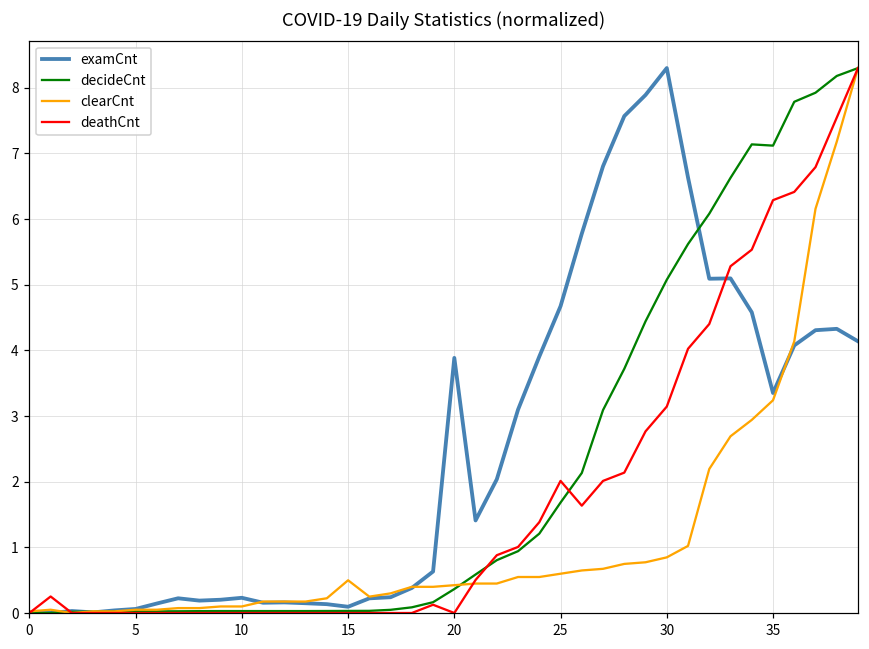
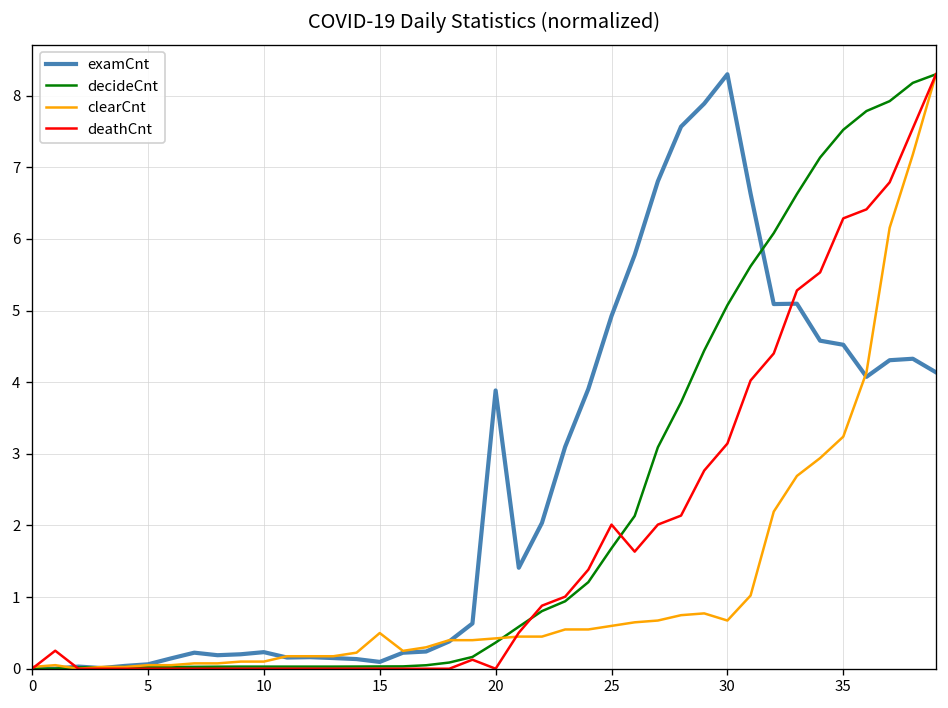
  {
    "examCnt": {
      "10": 0.2,
      "15": 0.1,
      "20": 3.9,
-     "25": 4.7,
+     "25": 4.9,
      "30": 8.3,
-     "35": 3.4
+     "35": 4.5
    },
    "decideCnt": {
      "20": 0.4,
      "25": 1.7,
      "30": 5.1,
-     "35": 7.1
+     "35": 7.5
    },
    "clearCnt": {
      "10": 0.1,
      "15": 0.5,
      "20": 0.4,
      "25": 0.6,
-     "30": 0.8,
+     "30": 0.7,
      "35": 3.2
    },
    "deathCnt": {
      "20": 0.0,
      "25": 2.0,
      "30": 3.1,
      "35": 6.3
    }
  }
